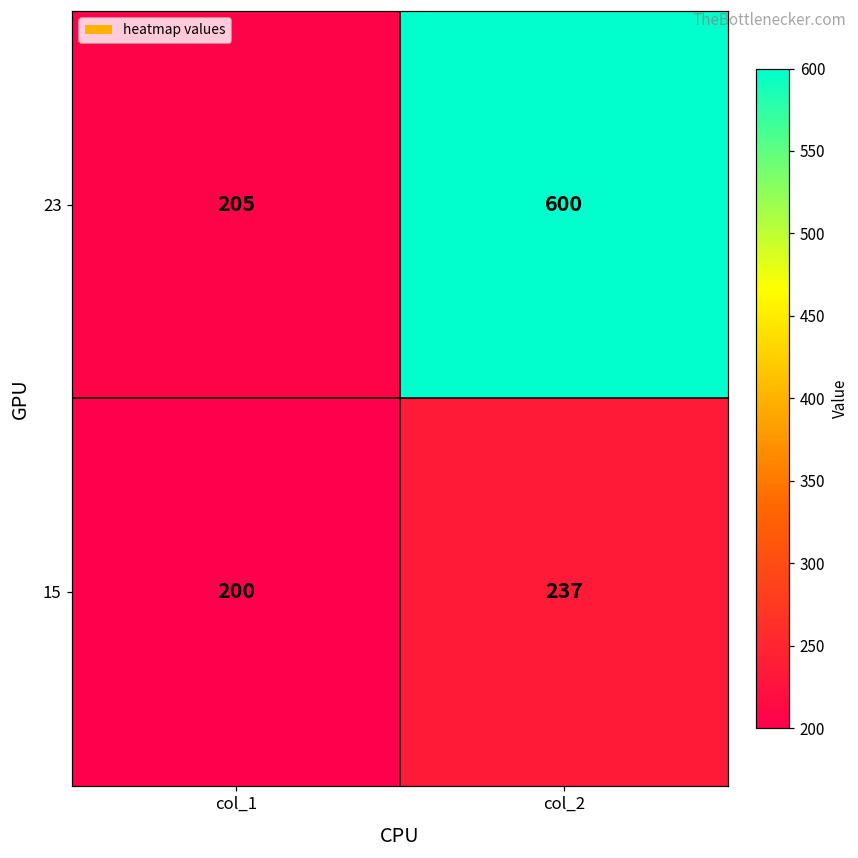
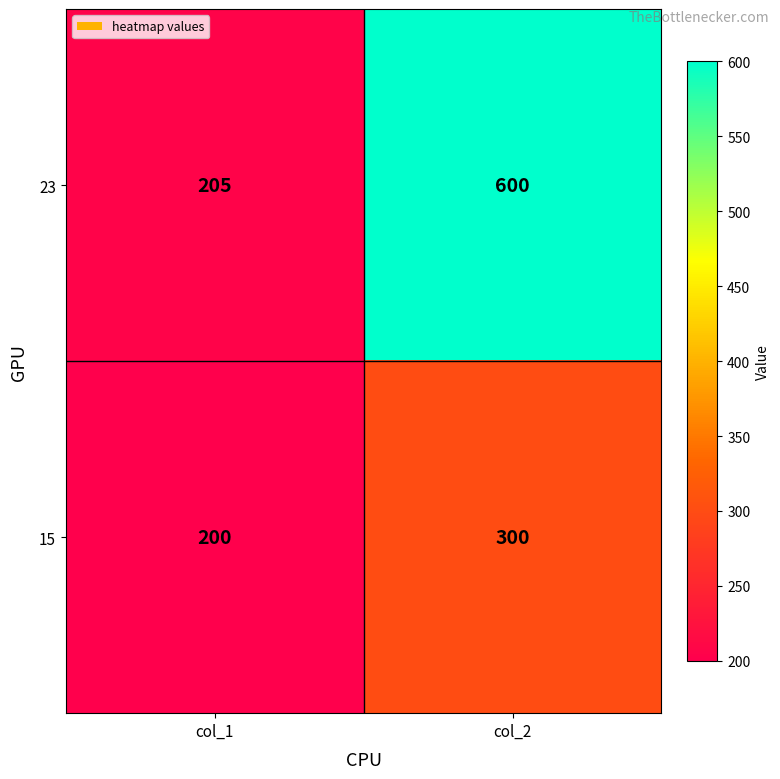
  {
    "23": {
      "col_1": 205,
      "col_2": 600
    },
    "15": {
      "col_1": 200,
-     "col_2": 237
+     "col_2": 300
    }
  }
